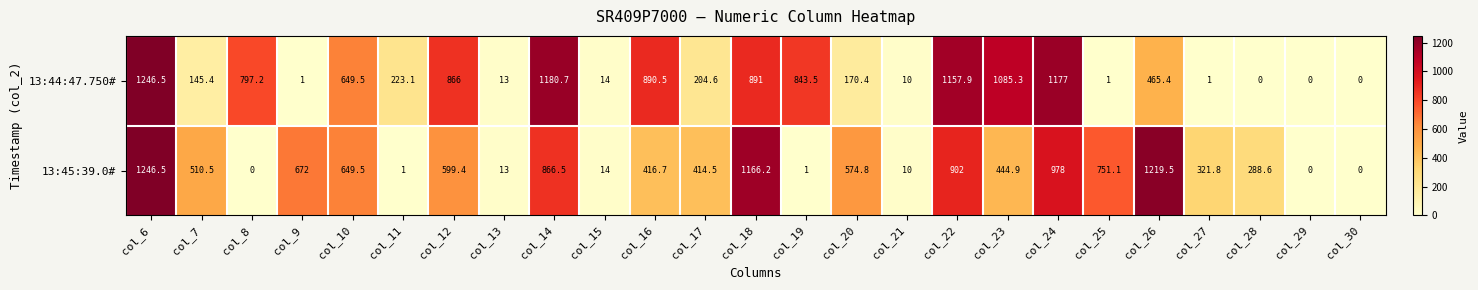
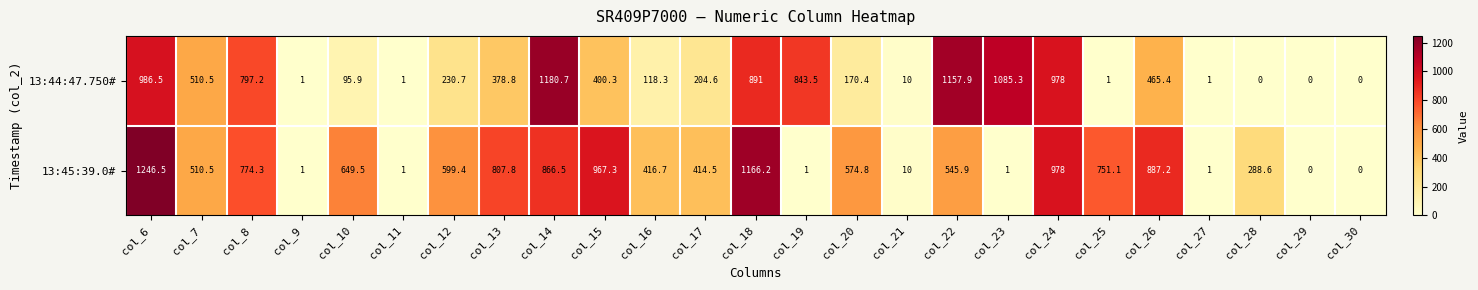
  {
    "13:44:47.750#": {
-     "col_6": 1246.5,
-     "col_7": 145.4,
+     "col_6": 986.5,
+     "col_7": 510.5,
      "col_8": 797.2,
      "col_9": 1,
-     "col_10": 649.5,
-     "col_11": 223.1,
-     "col_12": 866,
-     "col_13": 13,
+     "col_10": 95.9,
+     "col_11": 1,
+     "col_12": 230.7,
+     "col_13": 378.8,
      "col_14": 1180.7,
-     "col_15": 14,
-     "col_16": 890.5,
+     "col_15": 400.3,
+     "col_16": 118.3,
      "col_17": 204.6,
      "col_18": 891,
      "col_19": 843.5,
      "col_20": 170.4,
      "col_21": 10,
      "col_22": 1157.9,
      "col_23": 1085.3,
-     "col_24": 1177,
+     "col_24": 978,
      "col_25": 1,
      "col_26": 465.4,
      "col_27": 1,
      "col_28": 0,
      "col_29": 0,
      "col_30": 0
    },
    "13:45:39.0#": {
      "col_6": 1246.5,
      "col_7": 510.5,
-     "col_8": 0,
-     "col_9": 672,
+     "col_8": 774.3,
+     "col_9": 1,
      "col_10": 649.5,
      "col_11": 1,
      "col_12": 599.4,
-     "col_13": 13,
+     "col_13": 807.8,
      "col_14": 866.5,
-     "col_15": 14,
+     "col_15": 967.3,
      "col_16": 416.7,
      "col_17": 414.5,
      "col_18": 1166.2,
      "col_19": 1,
      "col_20": 574.8,
      "col_21": 10,
-     "col_22": 902,
-     "col_23": 444.9,
+     "col_22": 545.9,
+     "col_23": 1,
      "col_24": 978,
      "col_25": 751.1,
-     "col_26": 1219.5,
-     "col_27": 321.8,
+     "col_26": 887.2,
+     "col_27": 1,
      "col_28": 288.6,
      "col_29": 0,
      "col_30": 0
    }
  }
